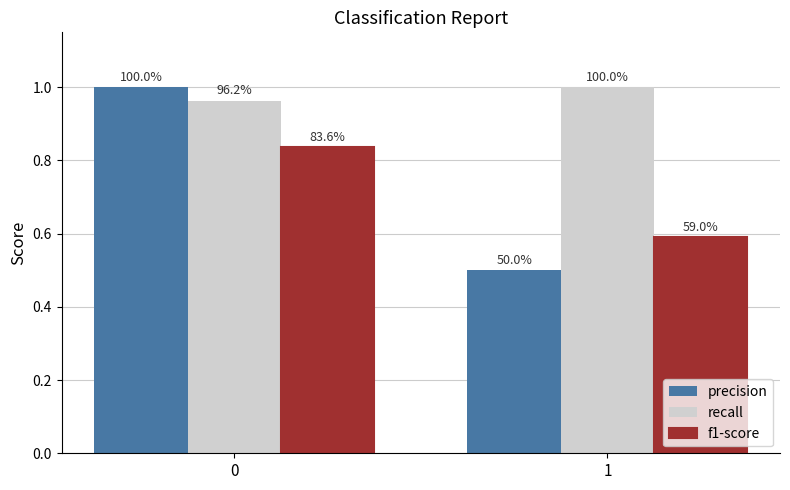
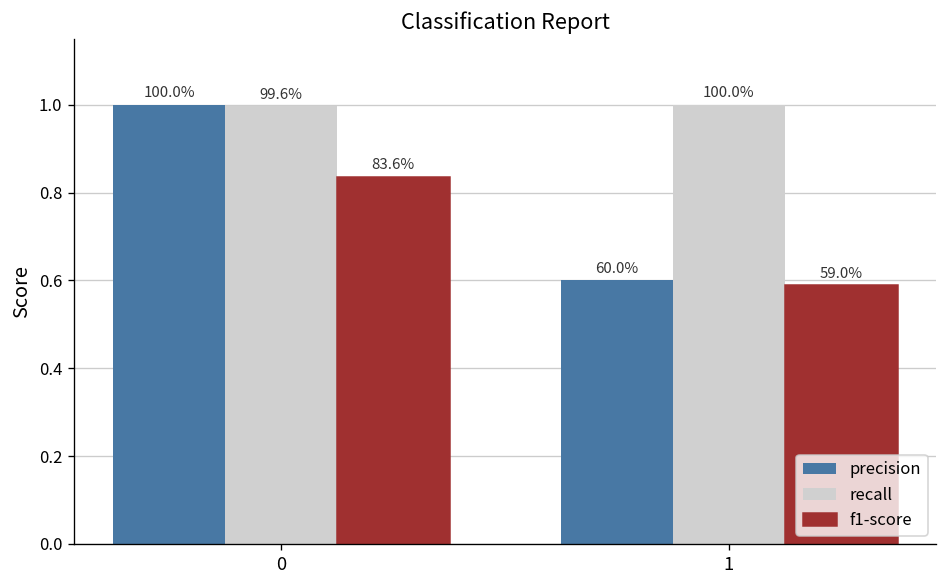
  {
    "precision": {
      "0": "100.0%",
-     "1": "50.0%"
+     "1": "60.0%"
    },
    "recall": {
-     "0": "96.2%",
+     "0": "99.6%",
      "1": "100.0%"
    },
    "f1-score": {
      "0": "83.6%",
      "1": "59.0%"
    }
  }
